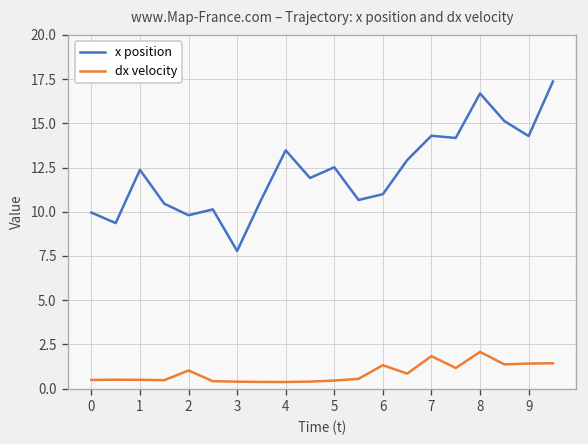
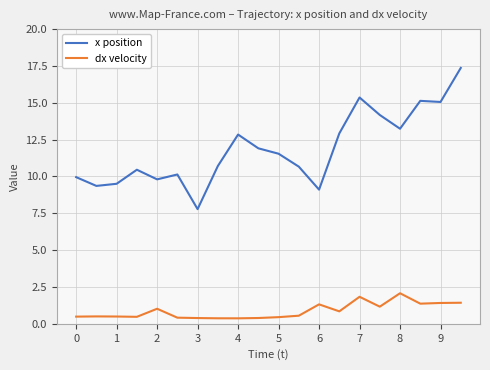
  {
    "x position": {
      "0": 10.0,
-     "1": 12.4,
+     "1": 9.5,
      "2": 9.8,
      "3": 7.8,
-     "4": 13.5,
-     "5": 12.5,
-     "6": 11.0,
-     "7": 14.3,
-     "8": 16.7,
-     "9": 14.3
+     "4": 12.8,
+     "5": 11.5,
+     "6": 9.1,
+     "7": 15.4,
+     "8": 13.2,
+     "9": 15.1
    },
    "dx velocity": {
      "0": 0.5,
      "1": 0.5,
      "2": 1.0,
      "3": 0.4,
      "4": 0.4,
      "5": 0.5,
      "6": 1.3,
      "7": 1.8,
      "8": 2.1,
      "9": 1.4
    }
  }
